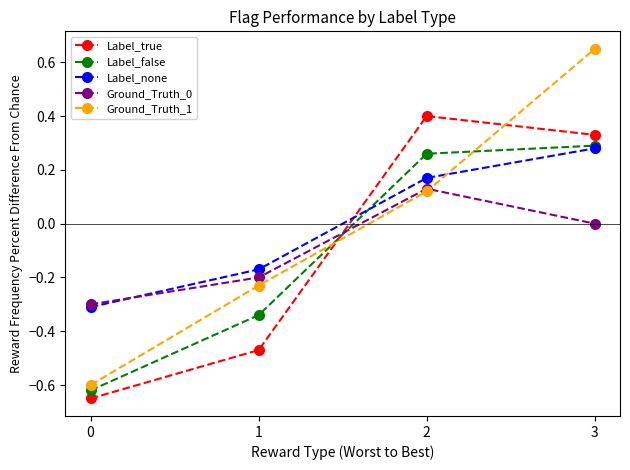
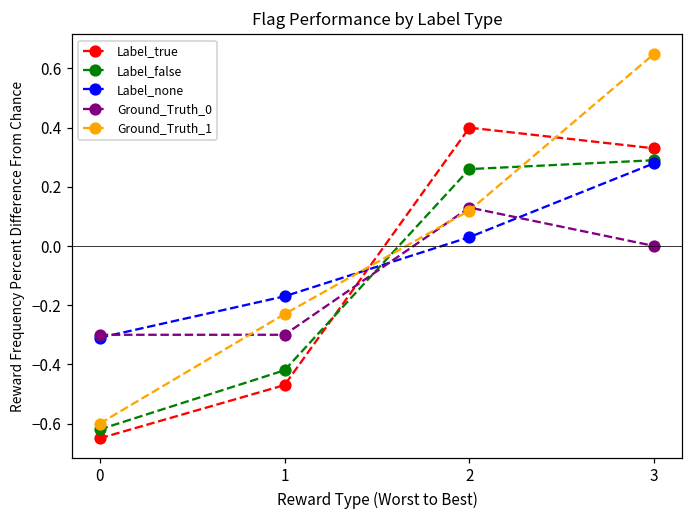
  {
    "Label_true": {
      "0": -0.65,
      "1": -0.47,
      "2": 0.40,
      "3": 0.33
    },
    "Label_false": {
      "0": -0.62,
-     "1": -0.34,
+     "1": -0.42,
      "2": 0.26,
      "3": 0.29
    },
    "Label_none": {
      "0": -0.31,
      "1": -0.17,
-     "2": 0.17,
+     "2": 0.03,
      "3": 0.28
    },
    "Ground_Truth_0": {
      "0": -0.3,
-     "1": -0.2,
+     "1": -0.3,
      "2": 0.13,
      "3": 0.0
    },
    "Ground_Truth_1": {
      "0": -0.60,
      "1": -0.23,
      "2": 0.12,
      "3": 0.65
    }
  }
